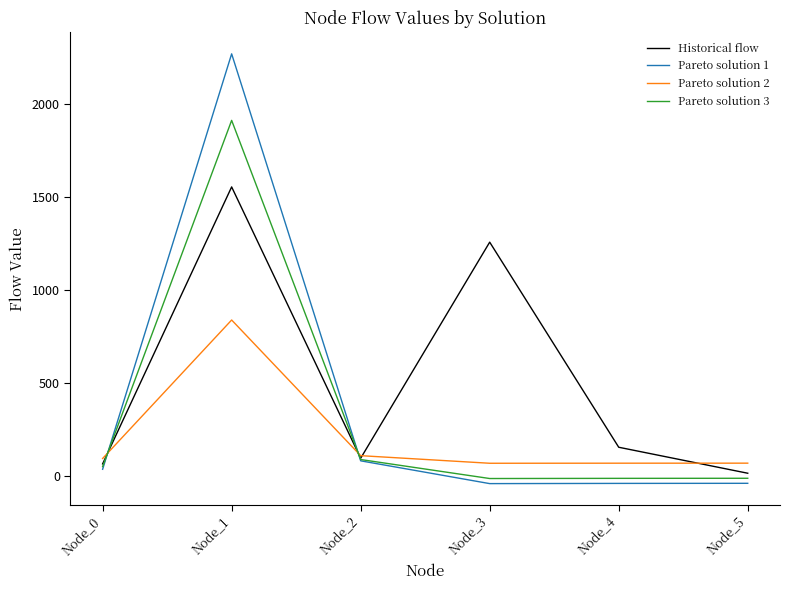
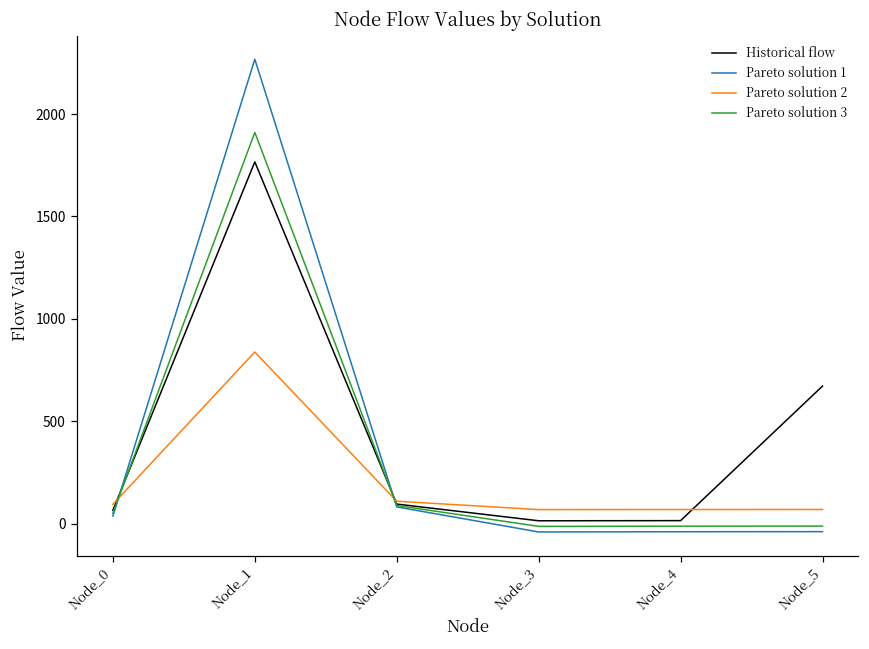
  {
    "Historical flow": {
      "Node_0": 70,
-     "Node_1": 1550,
-     "Node_3": 1260,
-     "Node_4": 150,
-     "Node_5": 10
+     "Node_1": 1770,
+     "Node_3": 10,
+     "Node_4": 10,
+     "Node_5": 670
    },
    "Pareto solution 1": {
      "Node_0": 40,
      "Node_1": 2270,
      "Node_3": -40,
      "Node_4": -40,
      "Node_5": -40
    },
    "Pareto solution 2": {
      "Node_0": 90,
      "Node_1": 840,
      "Node_3": 70,
      "Node_4": 70,
      "Node_5": 70
    },
    "Pareto solution 3": {
      "Node_0": 50,
      "Node_1": 1910,
      "Node_3": -10,
      "Node_4": -10,
      "Node_5": -10
    }
  }
